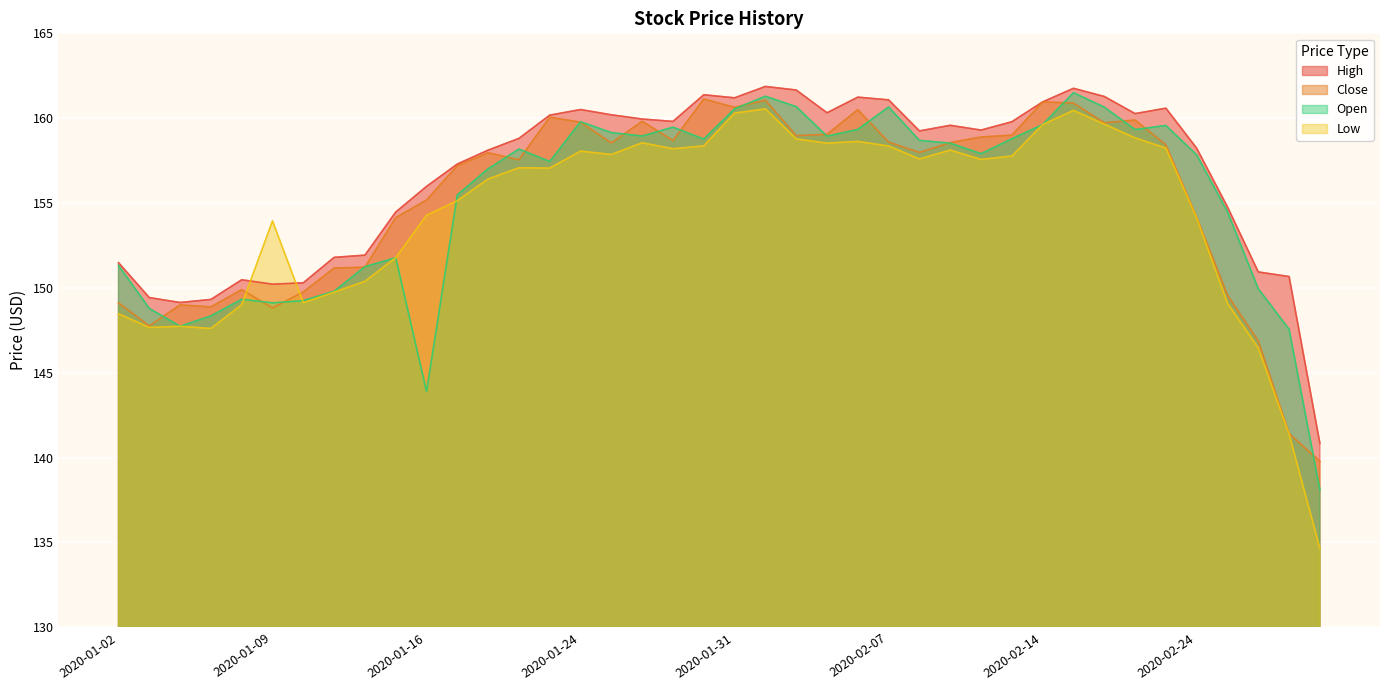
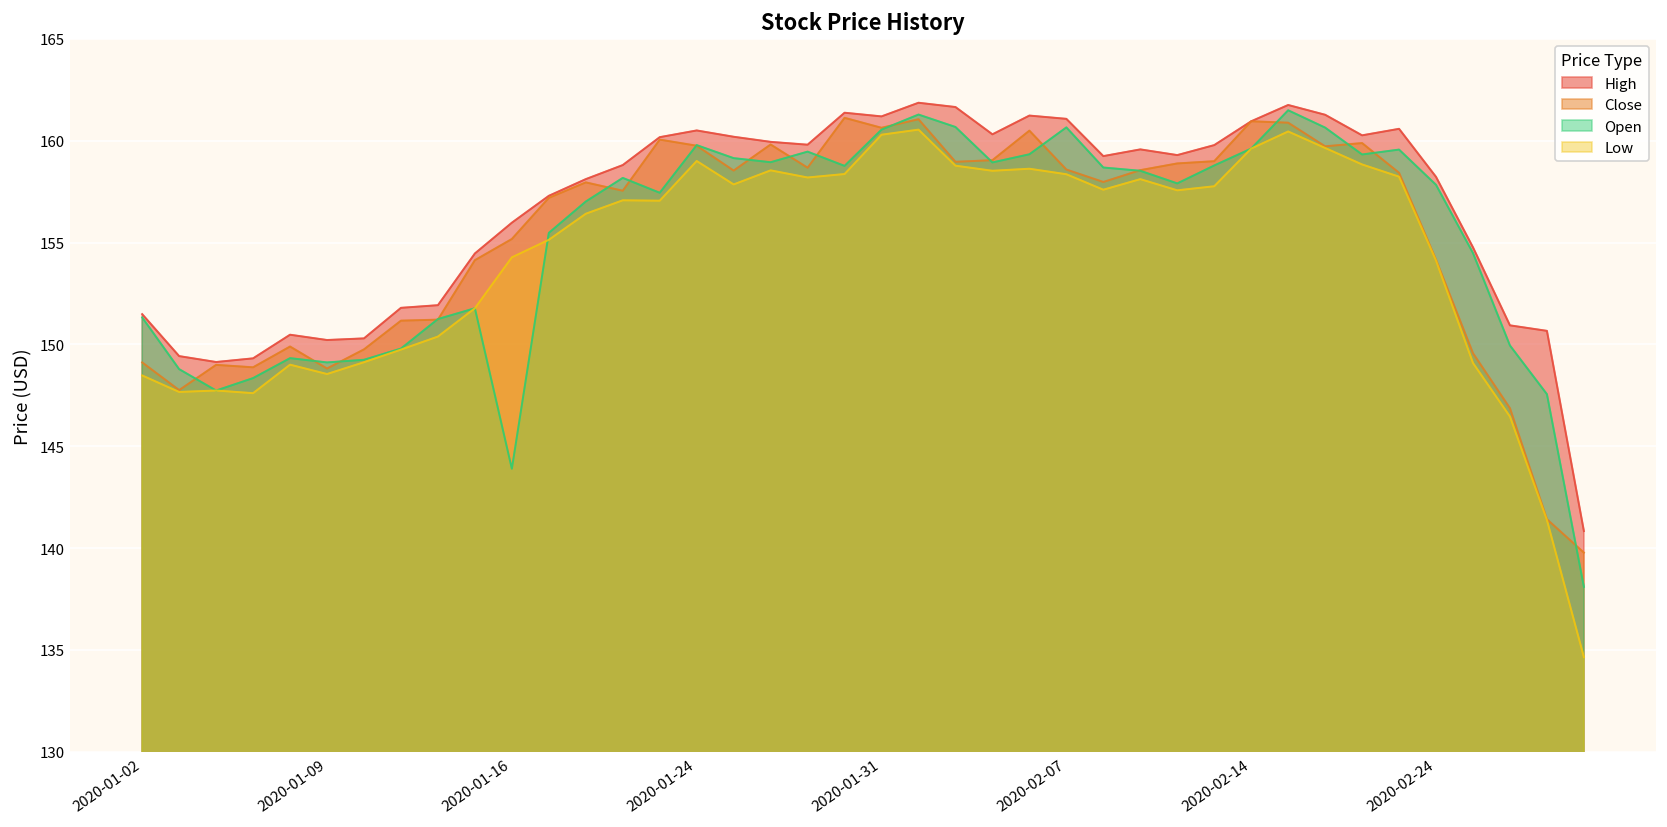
  {
    "Open": {
      "2020-01-02": 151.3,
      "2020-01-09": 149.1,
      "2020-01-16": 143.9,
      "2020-02-07": 160.7,
      "2020-02-24": 157.8
    },
    "Low": {
      "2020-01-02": 148.5,
-     "2020-01-09": 154.0,
+     "2020-01-09": 148.6,
      "2020-01-16": 154.3,
-     "2020-01-24": 158.1,
+     "2020-01-24": 159.0,
      "2020-01-31": 160.3,
      "2020-02-07": 158.4
    }
  }
